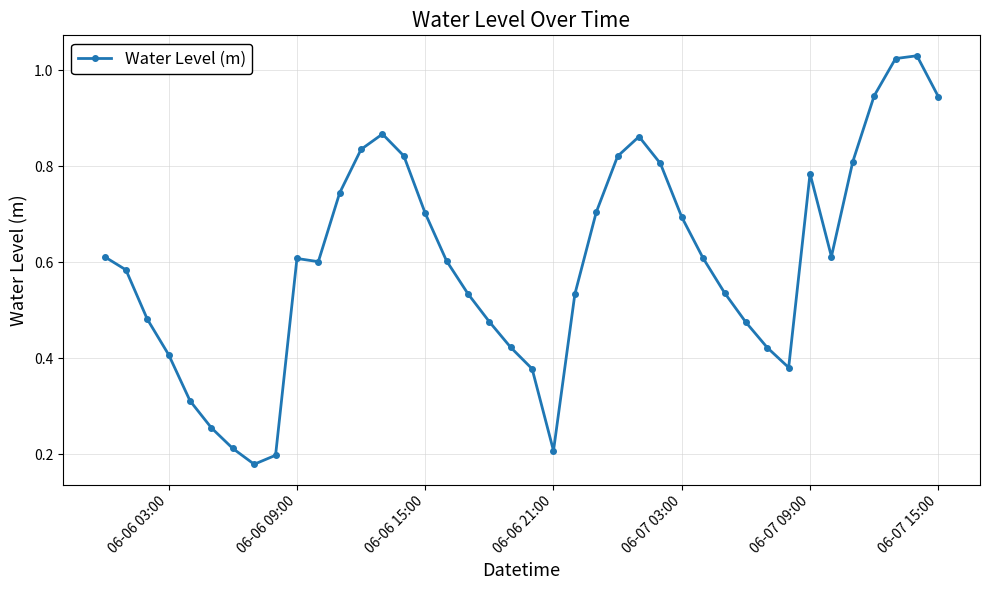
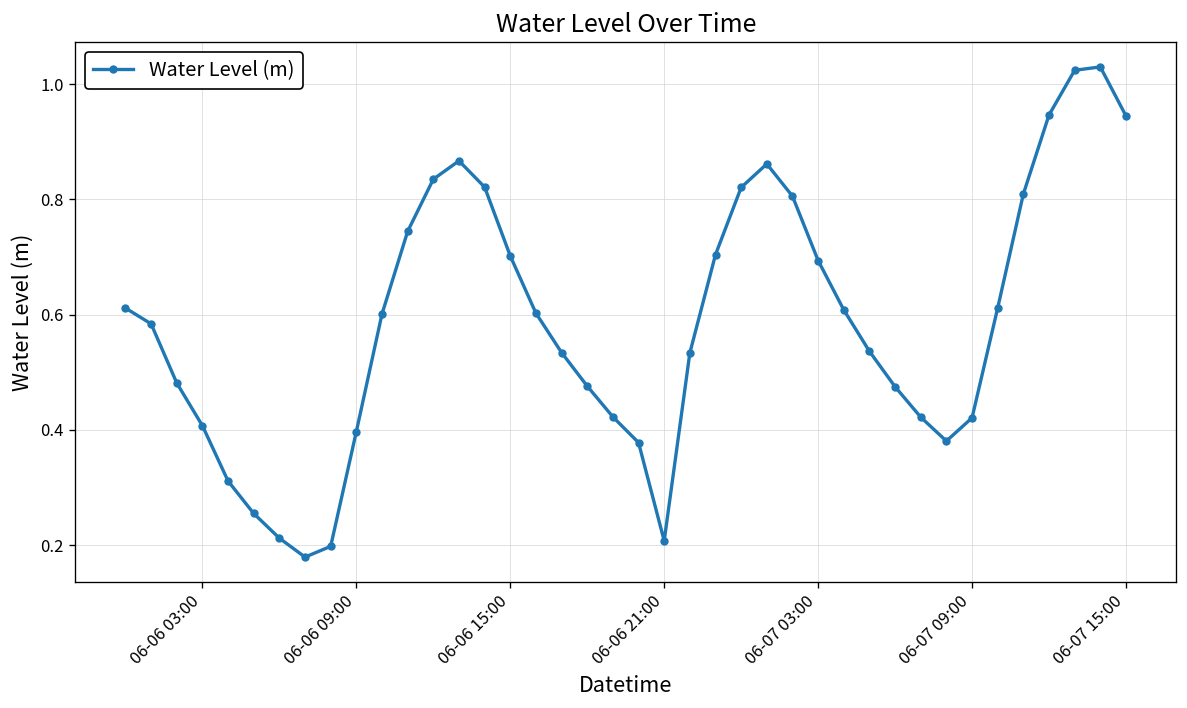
  {
    "06-06 03:00": 0.41,
-   "06-06 09:00": 0.61,
+   "06-06 09:00": 0.40,
    "06-06 15:00": 0.70,
    "06-06 21:00": 0.21,
    "06-07 03:00": 0.69,
-   "06-07 09:00": 0.78,
+   "06-07 09:00": 0.42,
    "06-07 15:00": 0.94
  }
